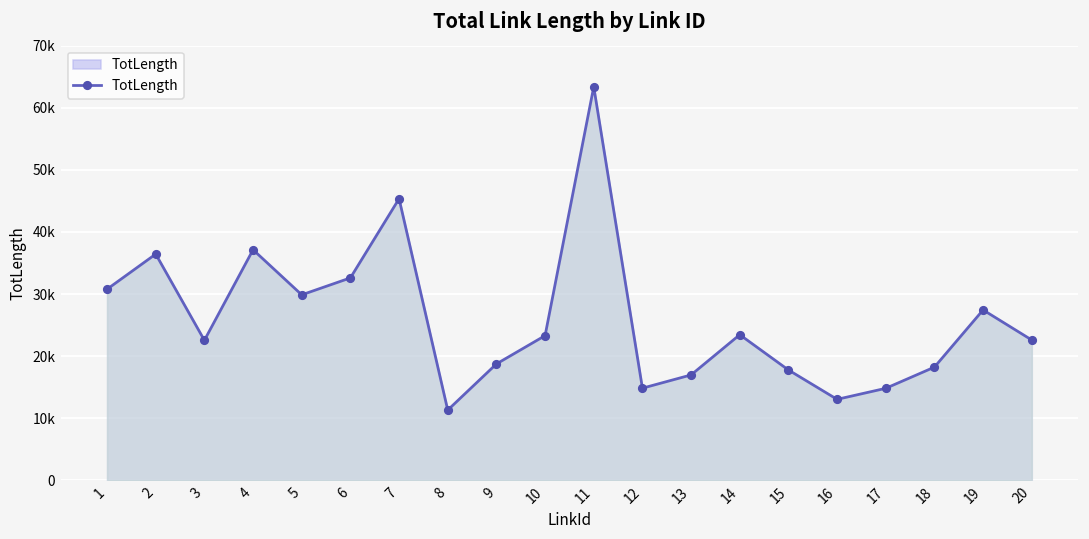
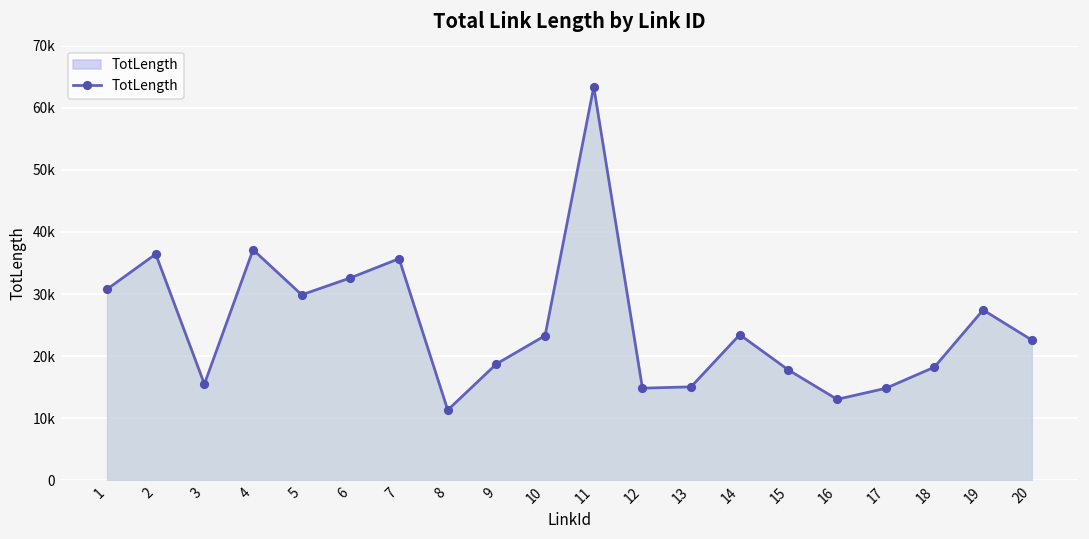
  {
    "1": 31000,
    "2": 36000,
-   "3": 23000,
+   "3": 15000,
    "4": 37000,
    "5": 30000,
    "6": 33000,
-   "7": 45000,
+   "7": 36000,
    "8": 11000,
    "9": 19000,
    "10": 23000,
    "11": 63000,
    "12": 15000,
-   "13": 17000,
+   "13": 15000,
    "14": 23000,
    "15": 18000,
    "16": 13000,
    "17": 15000,
    "18": 18000,
    "19": 27000,
    "20": 23000
  }
